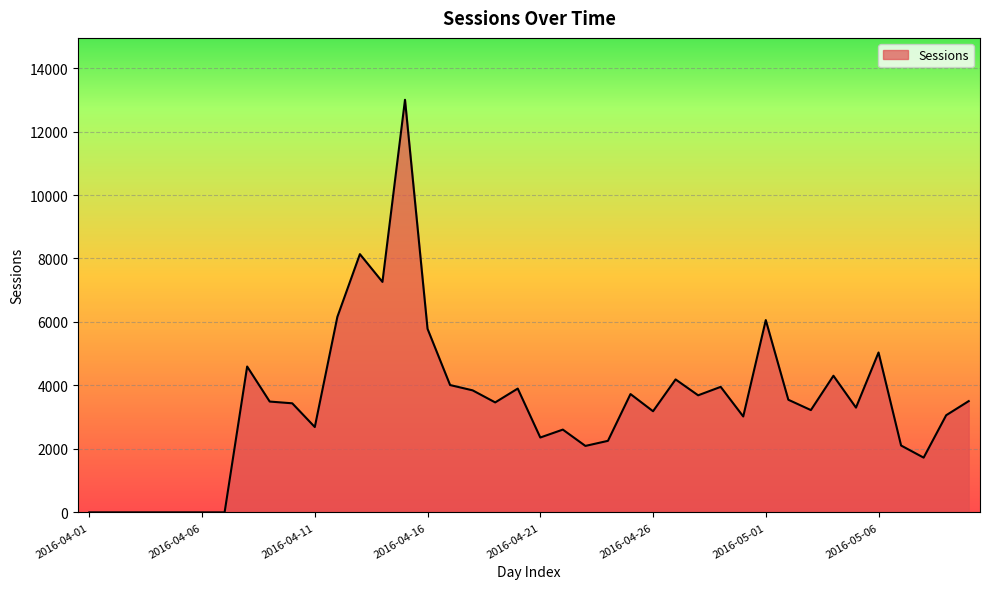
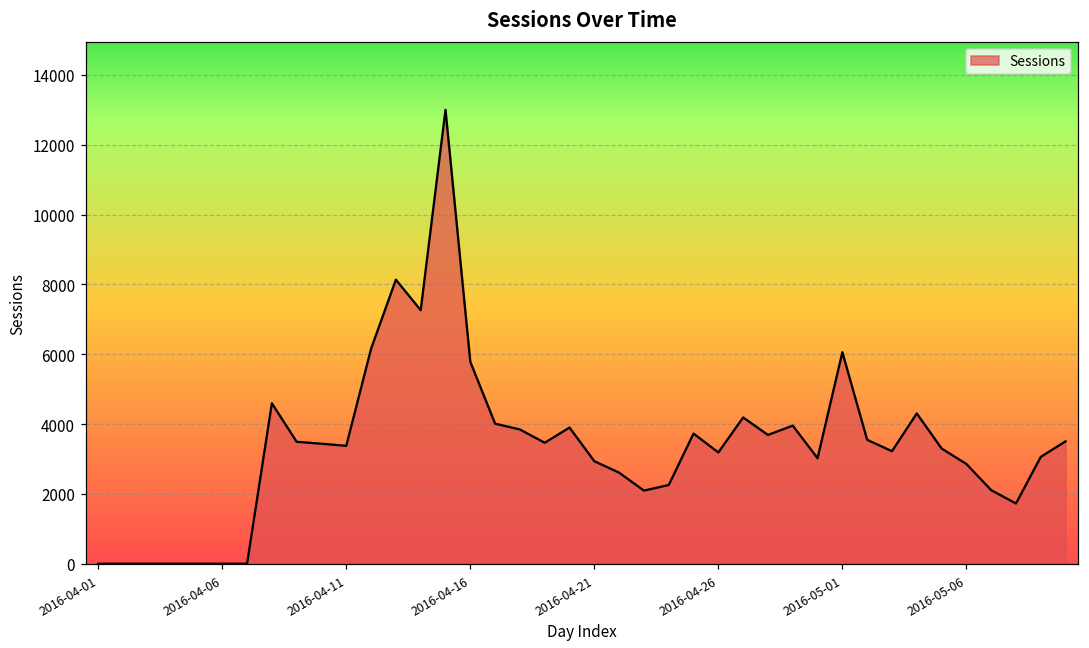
  {
    "2016-04-01": 0,
    "2016-04-06": 0,
-   "2016-04-11": 2700,
+   "2016-04-11": 3400,
    "2016-04-16": 5800,
-   "2016-04-21": 2400,
+   "2016-04-21": 2900,
    "2016-04-26": 3200,
    "2016-05-01": 6100,
-   "2016-05-06": 5000
+   "2016-05-06": 2900
  }
